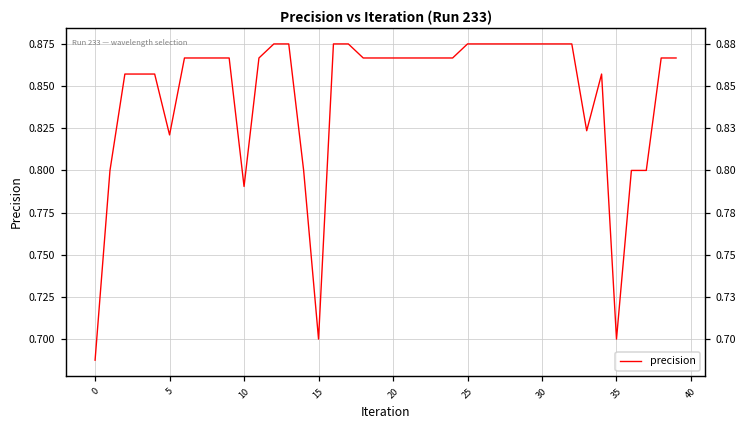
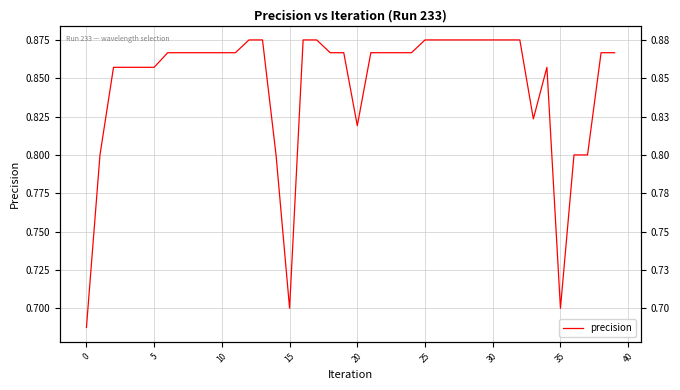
  {
    "0": 0.688,
-   "5": 0.821,
-   "10": 0.790,
+   "5": 0.857,
+   "10": 0.867,
    "15": 0.700,
-   "20": 0.867,
+   "20": 0.819,
    "25": 0.875,
    "30": 0.875,
    "35": 0.700
  }
